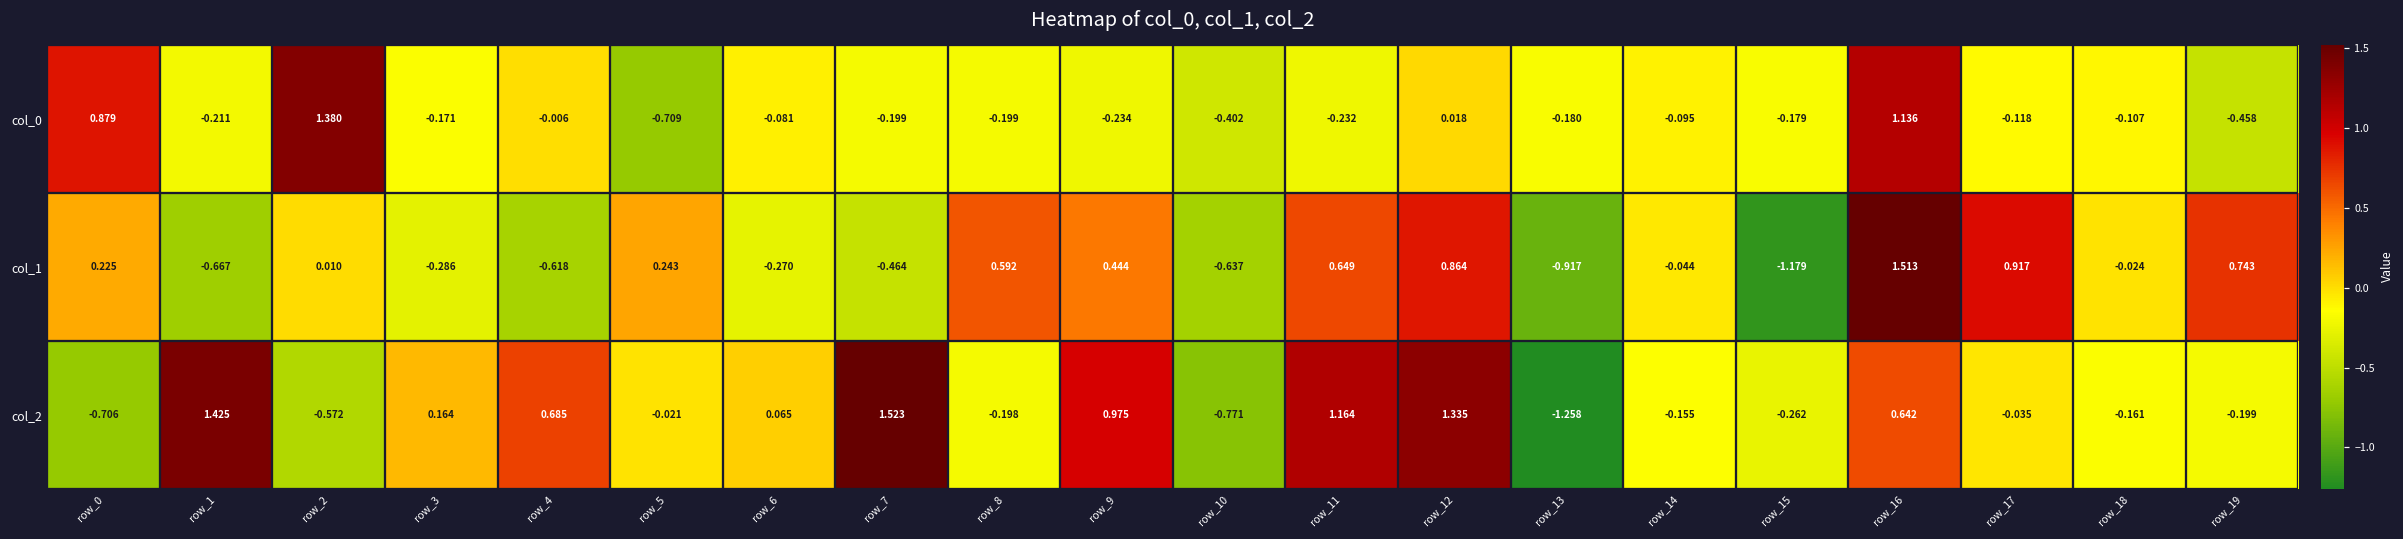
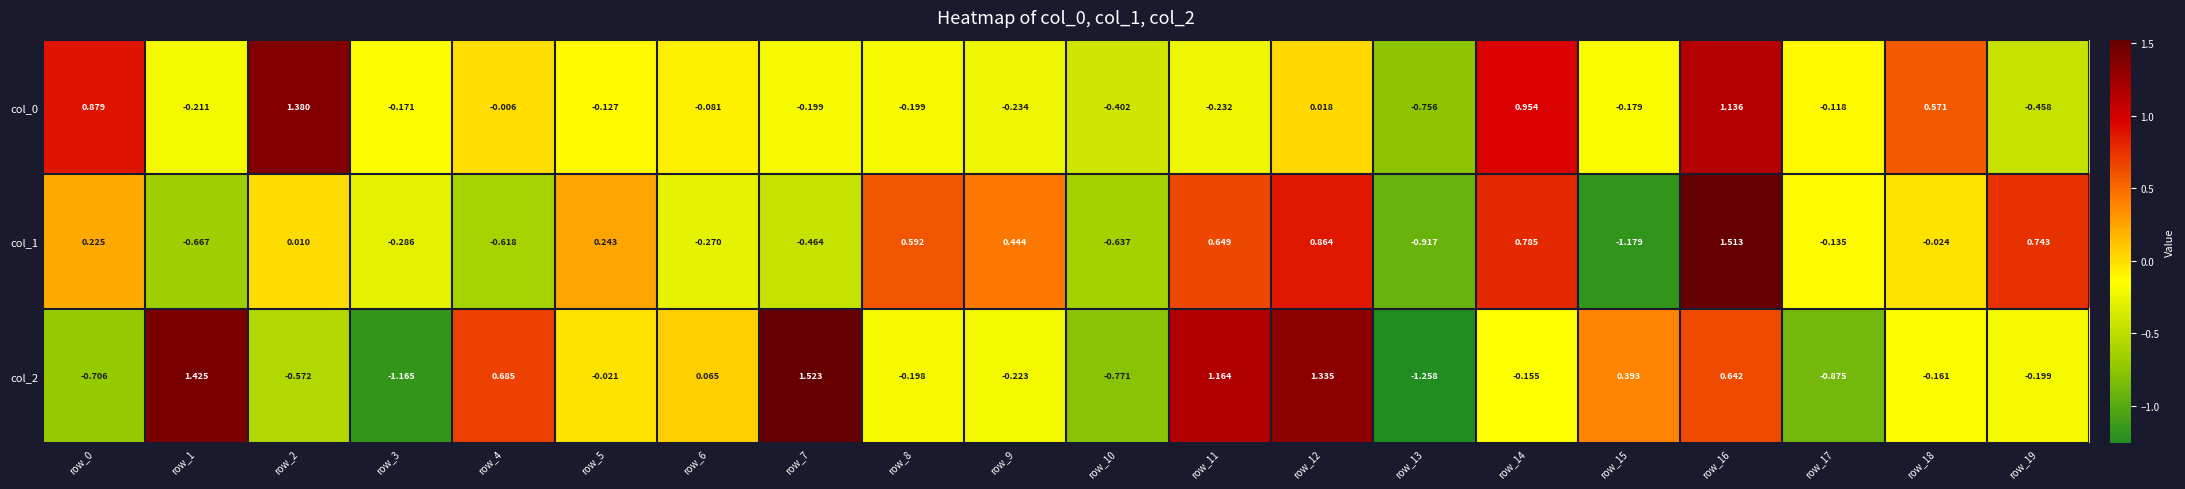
  {
    "col_0": {
      "row_0": 0.879,
      "row_1": -0.211,
      "row_2": 1.380,
      "row_3": -0.171,
      "row_4": -0.006,
-     "row_5": -0.709,
+     "row_5": -0.127,
      "row_6": -0.081,
      "row_7": -0.199,
      "row_8": -0.199,
      "row_9": -0.234,
      "row_10": -0.402,
      "row_11": -0.232,
      "row_12": 0.018,
-     "row_13": -0.180,
-     "row_14": -0.095,
+     "row_13": -0.756,
+     "row_14": 0.954,
      "row_15": -0.179,
      "row_16": 1.136,
      "row_17": -0.118,
-     "row_18": -0.107,
+     "row_18": 0.571,
      "row_19": -0.458
    },
    "col_1": {
      "row_0": 0.225,
      "row_1": -0.667,
      "row_2": 0.010,
      "row_3": -0.286,
      "row_4": -0.618,
      "row_5": 0.243,
      "row_6": -0.270,
      "row_7": -0.464,
      "row_8": 0.592,
      "row_9": 0.444,
      "row_10": -0.637,
      "row_11": 0.649,
      "row_12": 0.864,
      "row_13": -0.917,
-     "row_14": -0.044,
+     "row_14": 0.785,
      "row_15": -1.179,
      "row_16": 1.513,
-     "row_17": 0.917,
+     "row_17": -0.135,
      "row_18": -0.024,
      "row_19": 0.743
    },
    "col_2": {
      "row_0": -0.706,
      "row_1": 1.425,
      "row_2": -0.572,
-     "row_3": 0.164,
+     "row_3": -1.165,
      "row_4": 0.685,
      "row_5": -0.021,
      "row_6": 0.065,
      "row_7": 1.523,
      "row_8": -0.198,
-     "row_9": 0.975,
+     "row_9": -0.223,
      "row_10": -0.771,
      "row_11": 1.164,
      "row_12": 1.335,
      "row_13": -1.258,
      "row_14": -0.155,
-     "row_15": -0.262,
+     "row_15": 0.393,
      "row_16": 0.642,
-     "row_17": -0.035,
+     "row_17": -0.875,
      "row_18": -0.161,
      "row_19": -0.199
    }
  }
